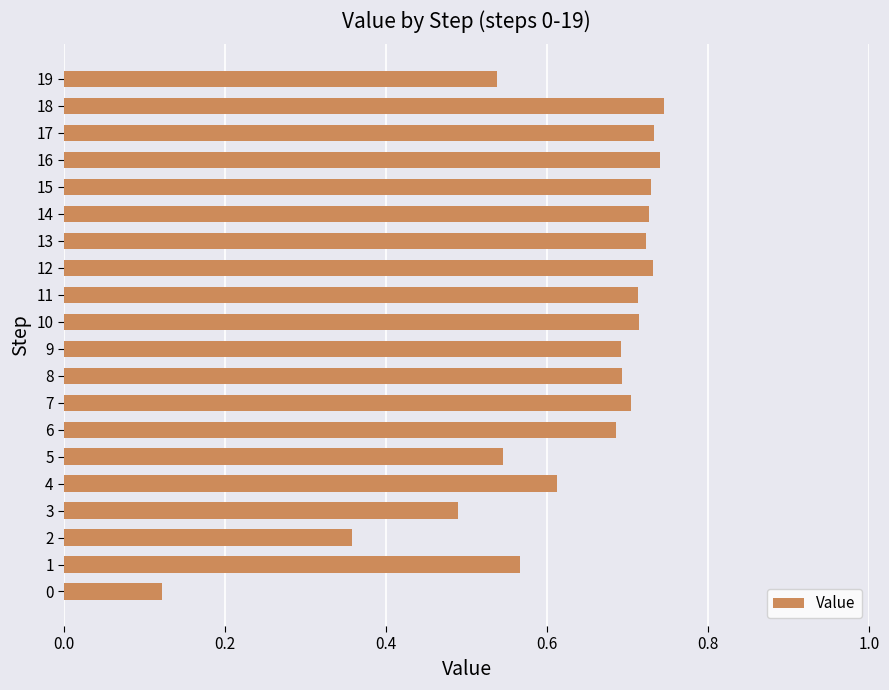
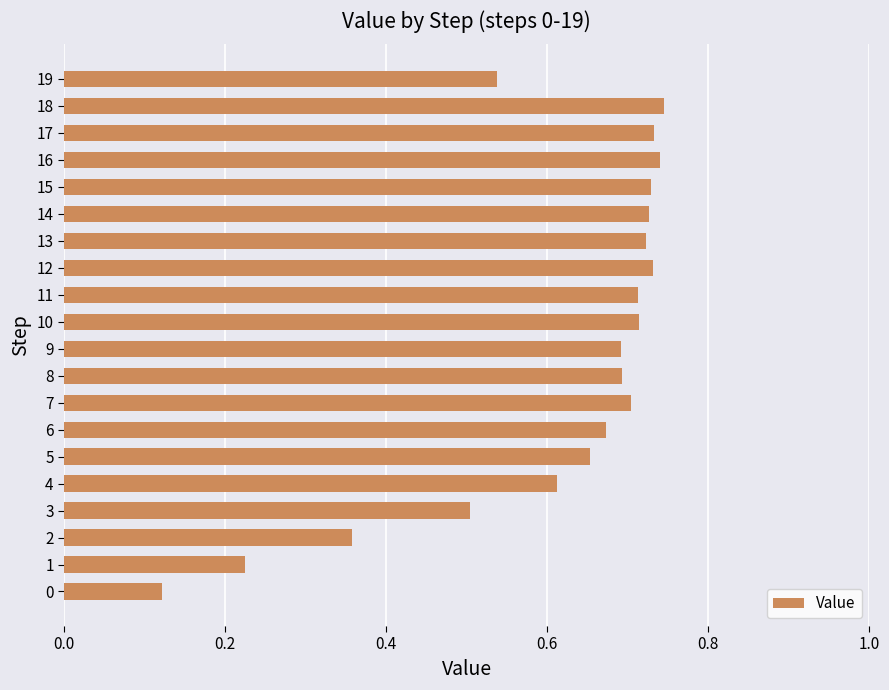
  {
    "19": 0.54,
    "18": 0.74,
    "17": 0.73,
    "16": 0.74,
    "15": 0.73,
    "14": 0.73,
    "13": 0.72,
    "12": 0.73,
    "11": 0.71,
    "10": 0.71,
    "9": 0.69,
    "8": 0.69,
    "7": 0.70,
-   "6": 0.69,
-   "5": 0.55,
+   "6": 0.67,
+   "5": 0.65,
    "4": 0.61,
-   "3": 0.49,
+   "3": 0.50,
    "2": 0.36,
-   "1": 0.57,
+   "1": 0.23,
    "0": 0.12
  }
